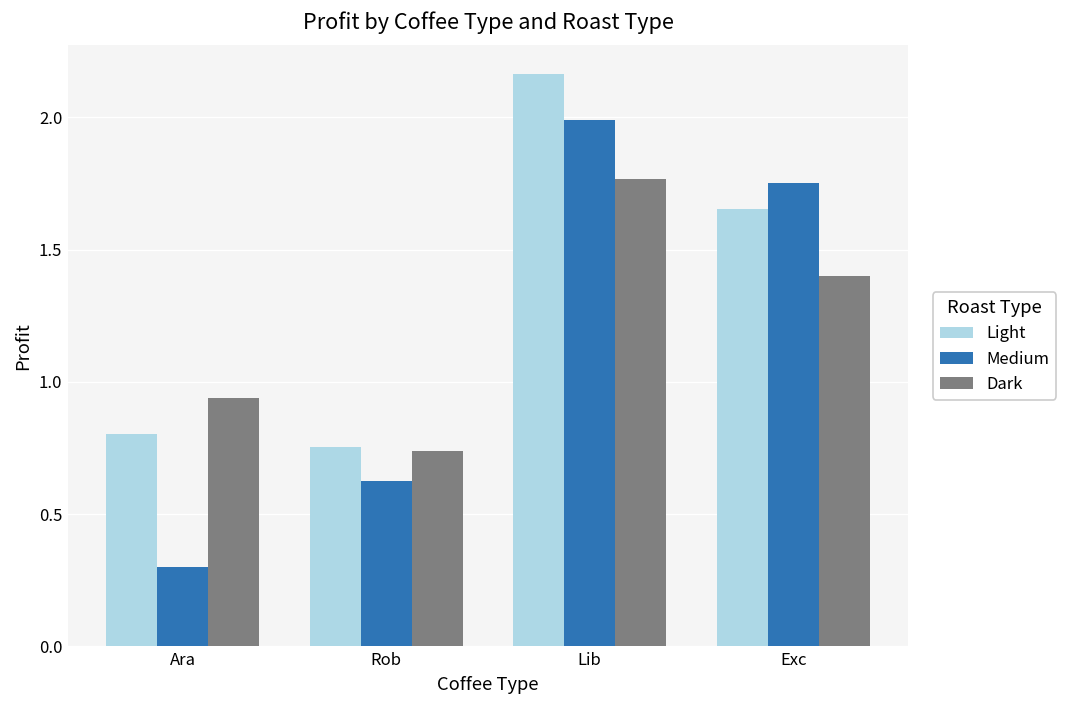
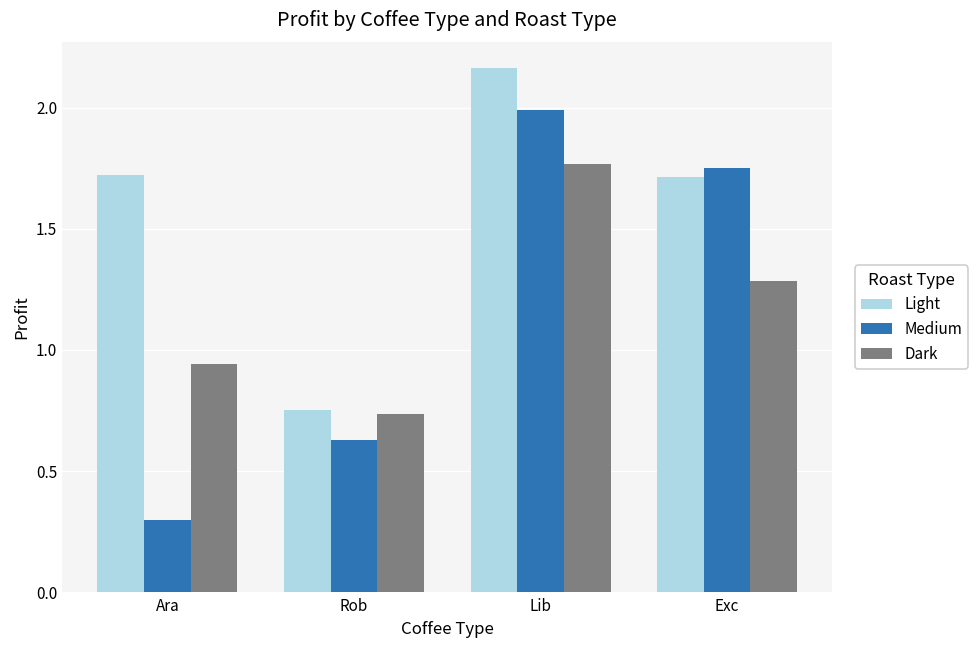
  {
    "Light": {
-     "Ara": 0.80,
+     "Ara": 1.72,
      "Rob": 0.75,
      "Lib": 2.16,
-     "Exc": 1.65
+     "Exc": 1.72
    },
    "Medium": {
      "Ara": 0.30,
      "Rob": 0.63,
      "Lib": 1.99,
      "Exc": 1.75
    },
    "Dark": {
      "Ara": 0.94,
      "Rob": 0.74,
      "Lib": 1.77,
-     "Exc": 1.40
+     "Exc": 1.29
    }
  }
